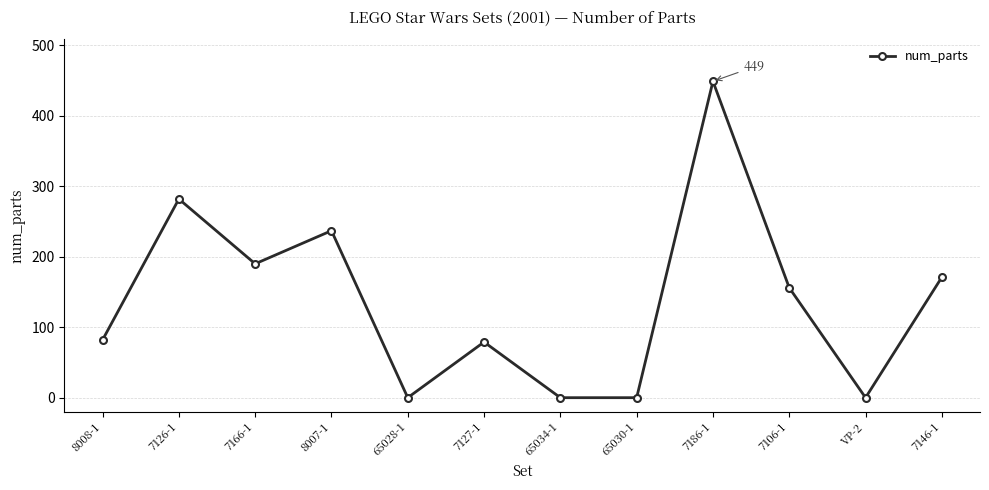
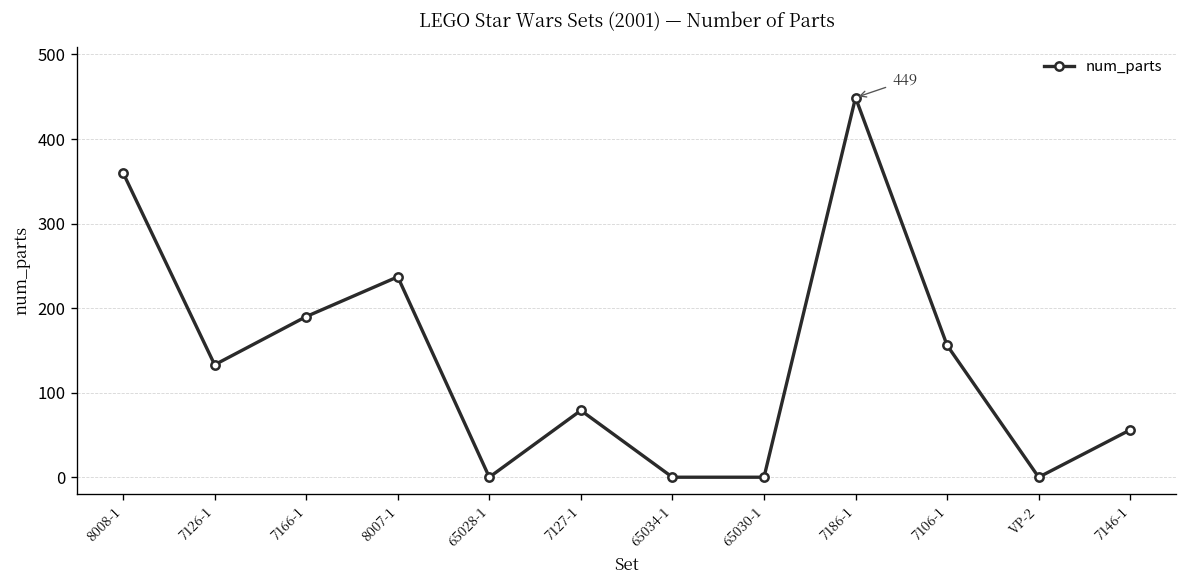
  {
-   "8008-1": 80,
-   "7126-1": 280,
+   "8008-1": 360,
+   "7126-1": 130,
    "7166-1": 190,
    "8007-1": 240,
    "65028-1": 0,
    "7127-1": 80,
    "65034-1": 0,
    "65030-1": 0,
    "7106-1": 160,
    "VP-2": 0,
-   "7146-1": 170
+   "7146-1": 60
  }
